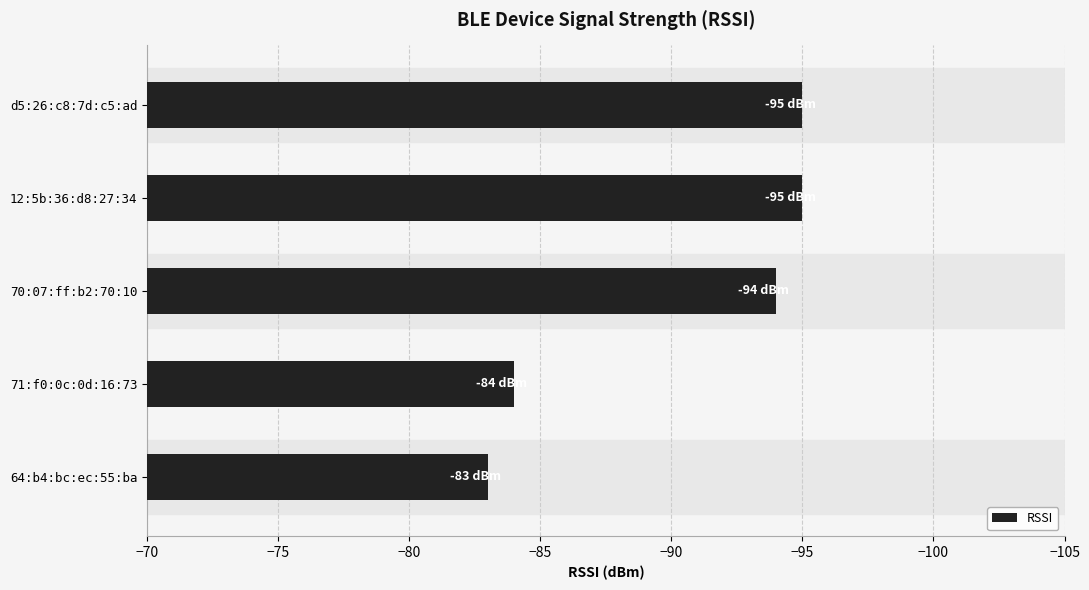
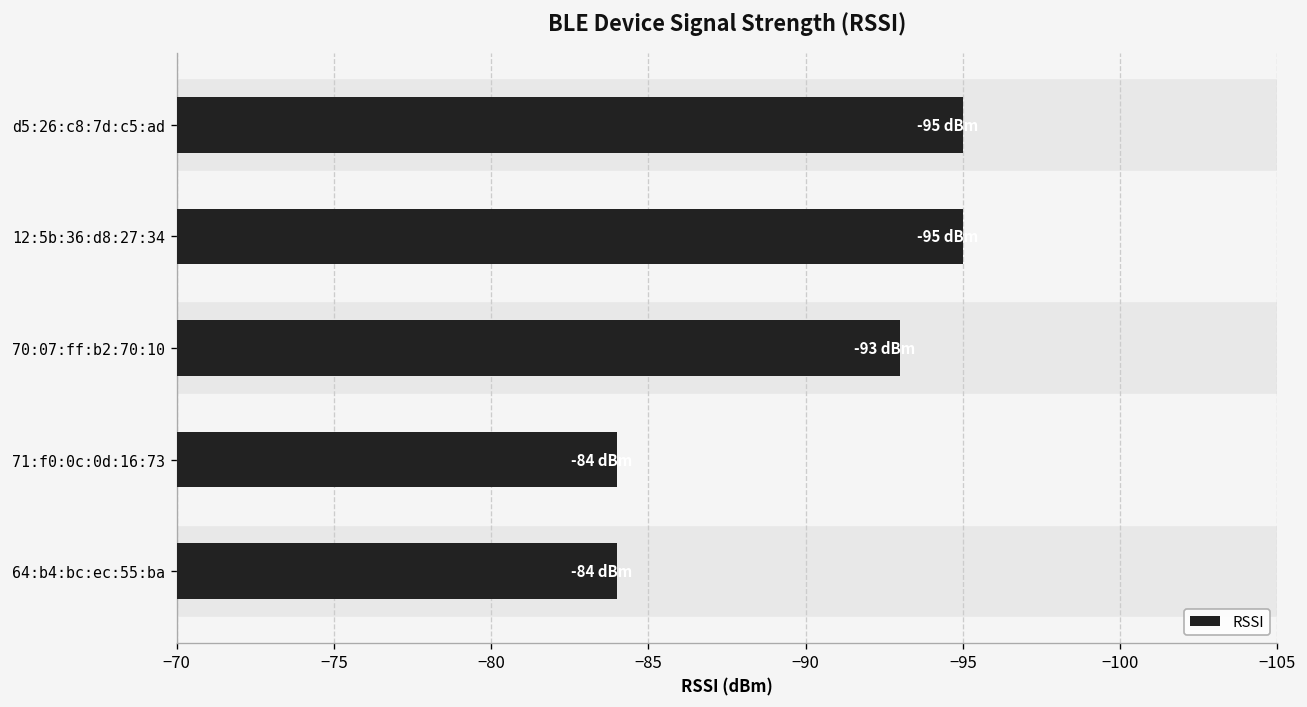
  {
    "d5:26:c8:7d:c5:ad": -95,
    "12:5b:36:d8:27:34": -95,
-   "70:07:ff:b2:70:10": -94,
+   "70:07:ff:b2:70:10": -93,
    "71:f0:0c:0d:16:73": -84,
-   "64:b4:bc:ec:55:ba": -83
+   "64:b4:bc:ec:55:ba": -84
  }
